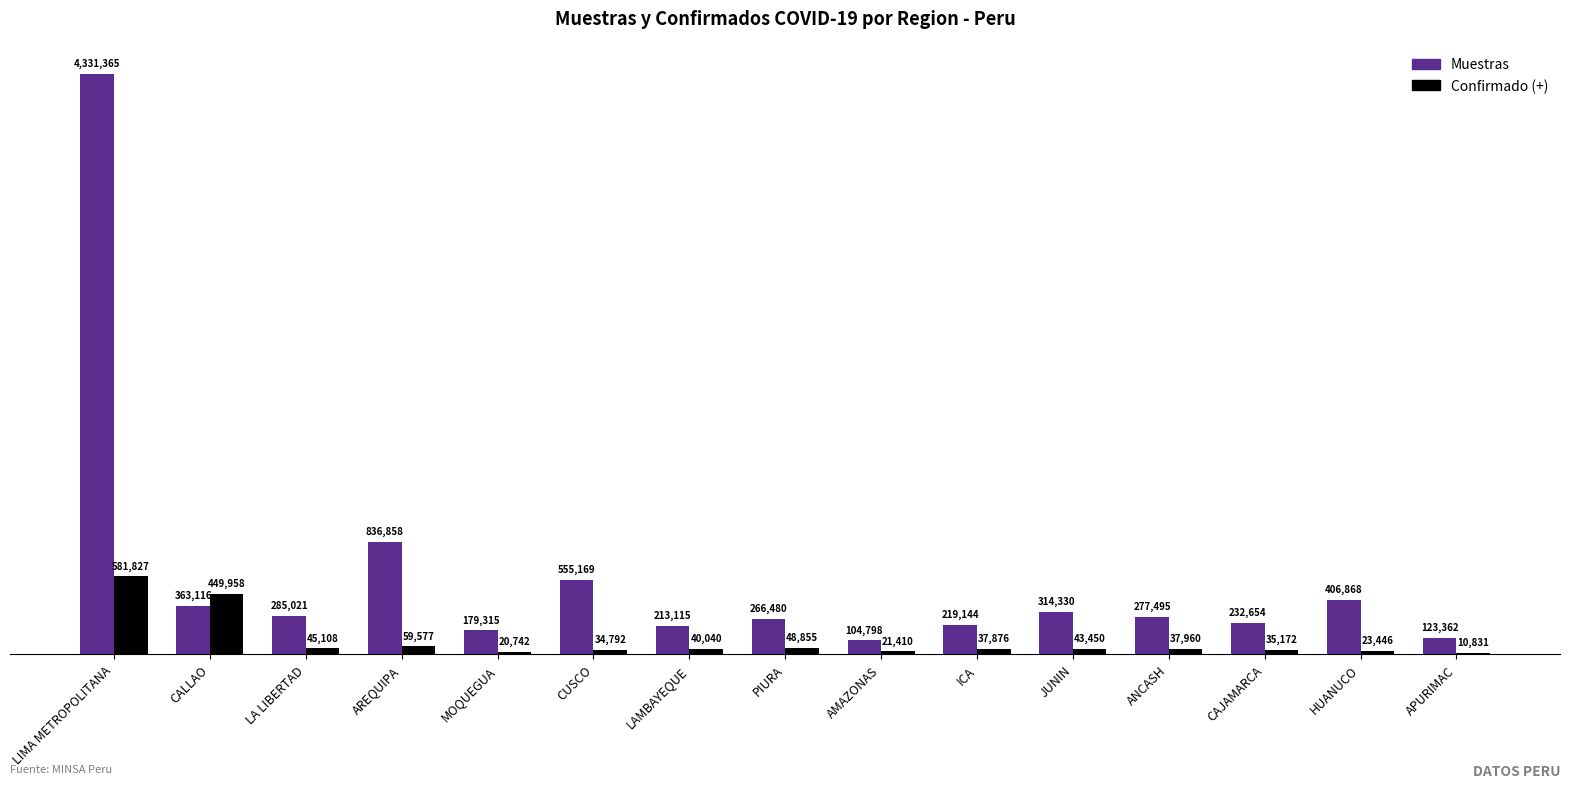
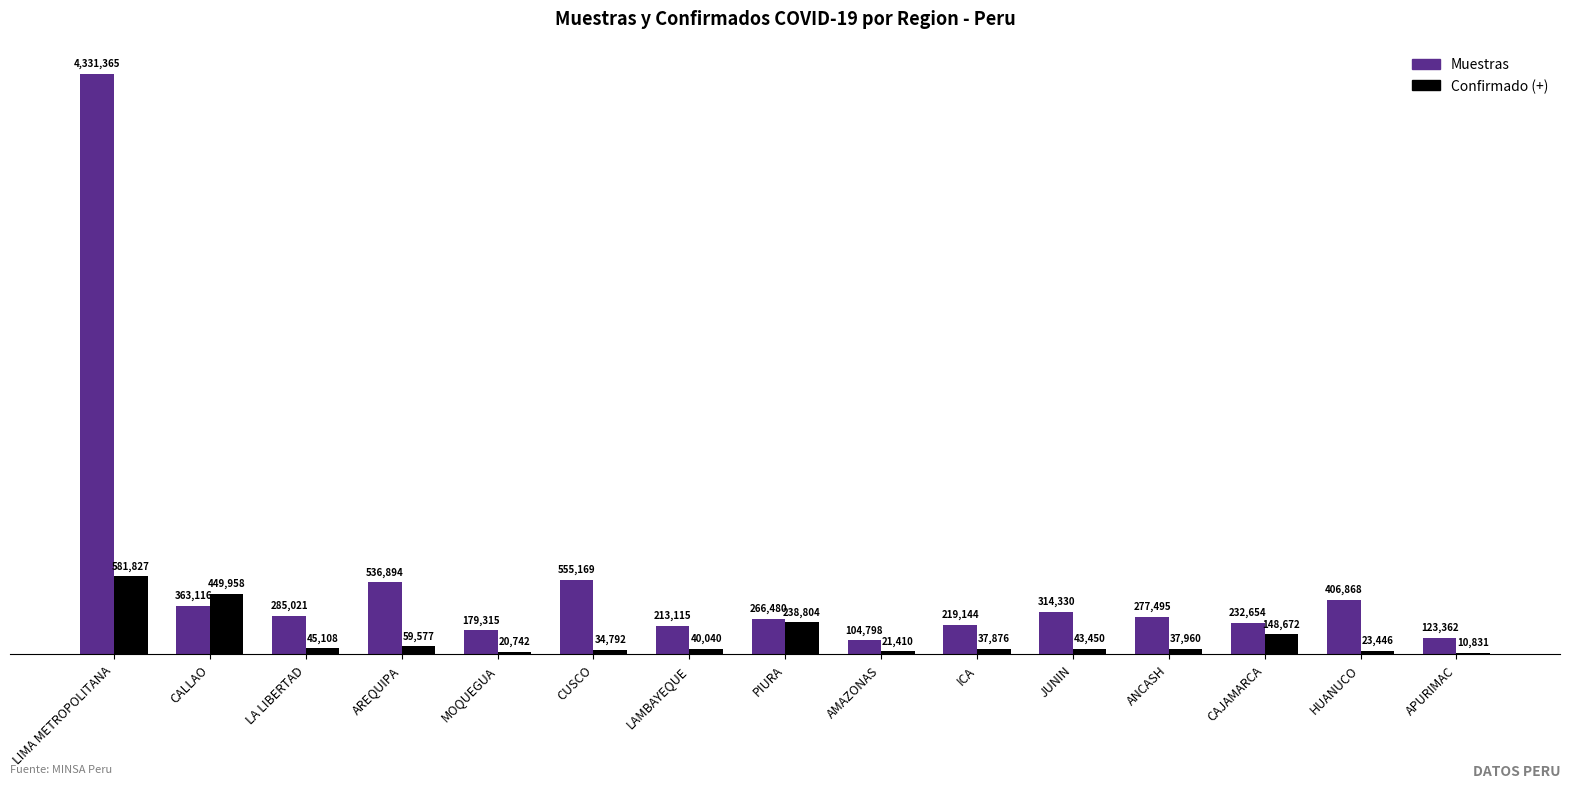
  {
    "Muestras": {
      "LIMA METROPOLITANA": "4,331,365",
      "CALLAO": "363,116",
      "LA LIBERTAD": "285,021",
-     "AREQUIPA": "836,858",
+     "AREQUIPA": "536,894",
      "MOQUEGUA": "179,315",
      "CUSCO": "555,169",
      "LAMBAYEQUE": "213,115",
      "PIURA": "266,480",
      "AMAZONAS": "104,798",
      "ICA": "219,144",
      "JUNIN": "314,330",
      "ANCASH": "277,495",
      "CAJAMARCA": "232,654",
      "HUANUCO": "406,868",
      "APURIMAC": "123,362"
    },
    "Confirmado (+)": {
      "LIMA METROPOLITANA": "581,827",
      "CALLAO": "449,958",
      "LA LIBERTAD": "45,108",
      "AREQUIPA": "59,577",
      "MOQUEGUA": "20,742",
      "CUSCO": "34,792",
      "LAMBAYEQUE": "40,040",
-     "PIURA": "48,855",
+     "PIURA": "238,804",
      "AMAZONAS": "21,410",
      "ICA": "37,876",
      "JUNIN": "43,450",
      "ANCASH": "37,960",
-     "CAJAMARCA": "35,172",
+     "CAJAMARCA": "148,672",
      "HUANUCO": "23,446",
      "APURIMAC": "10,831"
    }
  }
